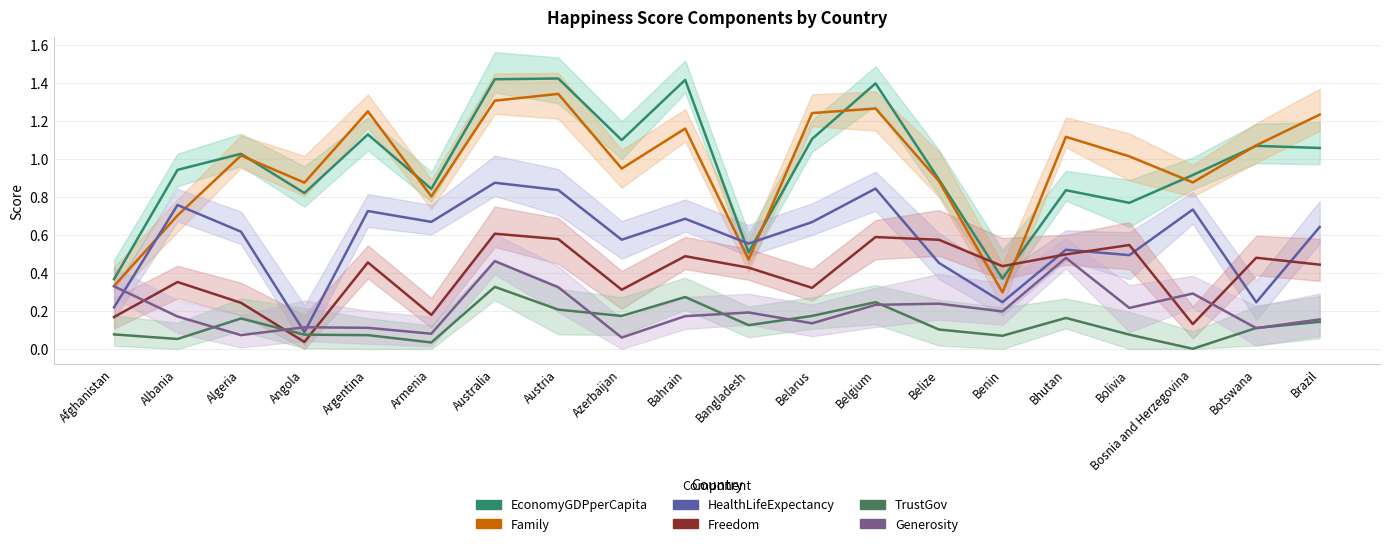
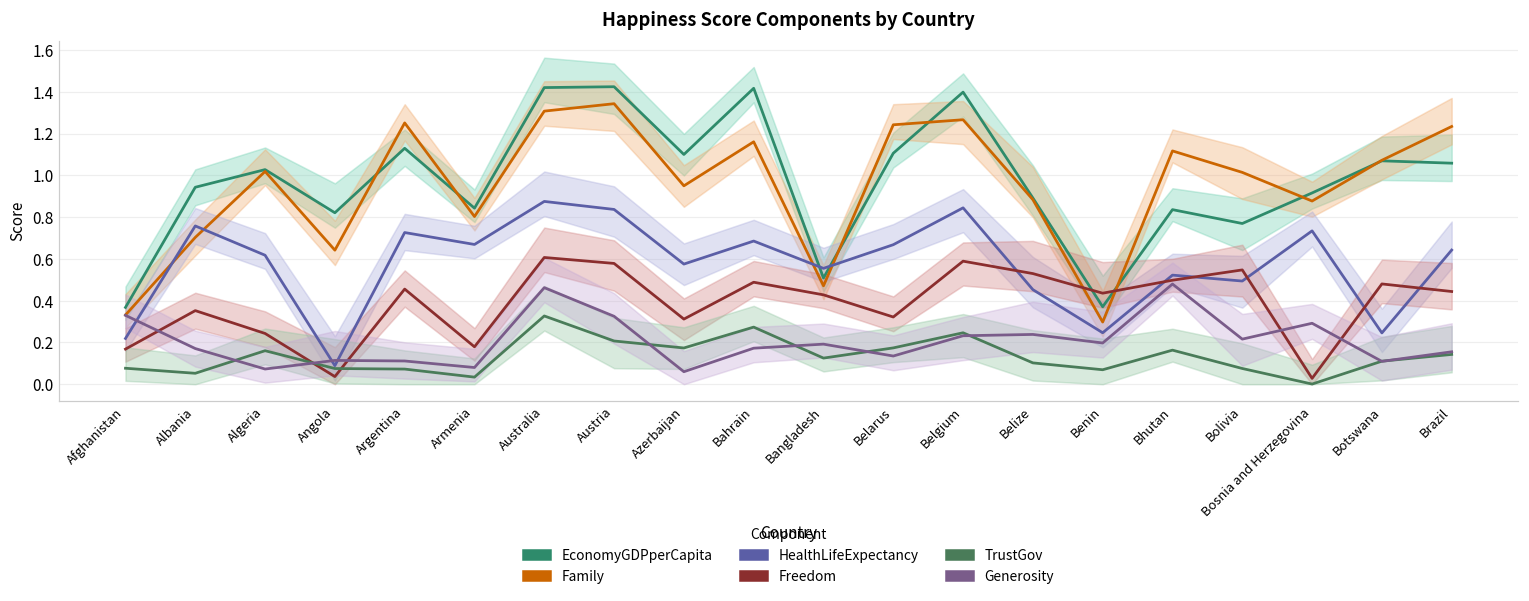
  {
    "Family": {
      "Albania": 0.70,
-     "Angola": 0.88,
+     "Angola": 0.64,
      "Argentina": 1.25,
      "Armenia": 0.80,
      "Australia": 1.31,
      "Austria": 1.34,
      "Azerbaijan": 0.95,
      "Bahrain": 1.16,
      "Bangladesh": 0.47,
      "Belarus": 1.24,
      "Belgium": 1.27,
      "Benin": 0.30,
      "Bhutan": 1.12,
      "Bolivia": 1.01,
      "Bosnia and Herzegovina": 0.88,
      "Brazil": 1.23
    },
    "Freedom": {
      "Albania": 0.35,
      "Algeria": 0.24,
      "Angola": 0.04,
      "Argentina": 0.46,
      "Austria": 0.58,
      "Azerbaijan": 0.31,
      "Bahrain": 0.49,
      "Bangladesh": 0.43,
      "Belarus": 0.32,
      "Belgium": 0.59,
-     "Belize": 0.58,
+     "Belize": 0.53,
      "Bhutan": 0.50,
      "Bolivia": 0.55,
-     "Bosnia and Herzegovina": 0.13,
+     "Bosnia and Herzegovina": 0.03,
      "Botswana": 0.48,
      "Brazil": 0.44
    }
  }
